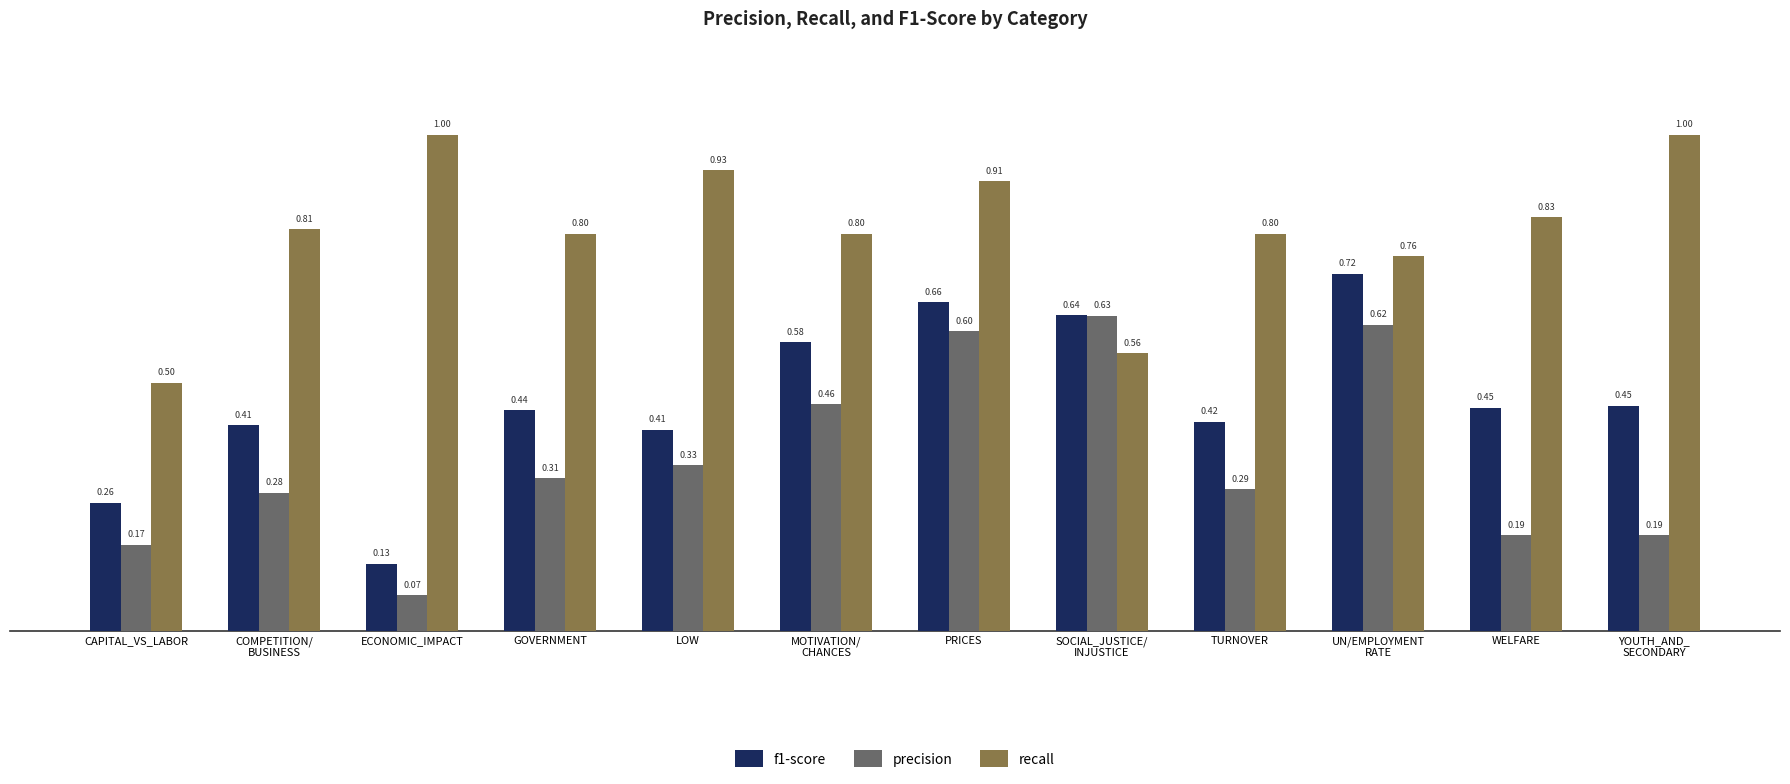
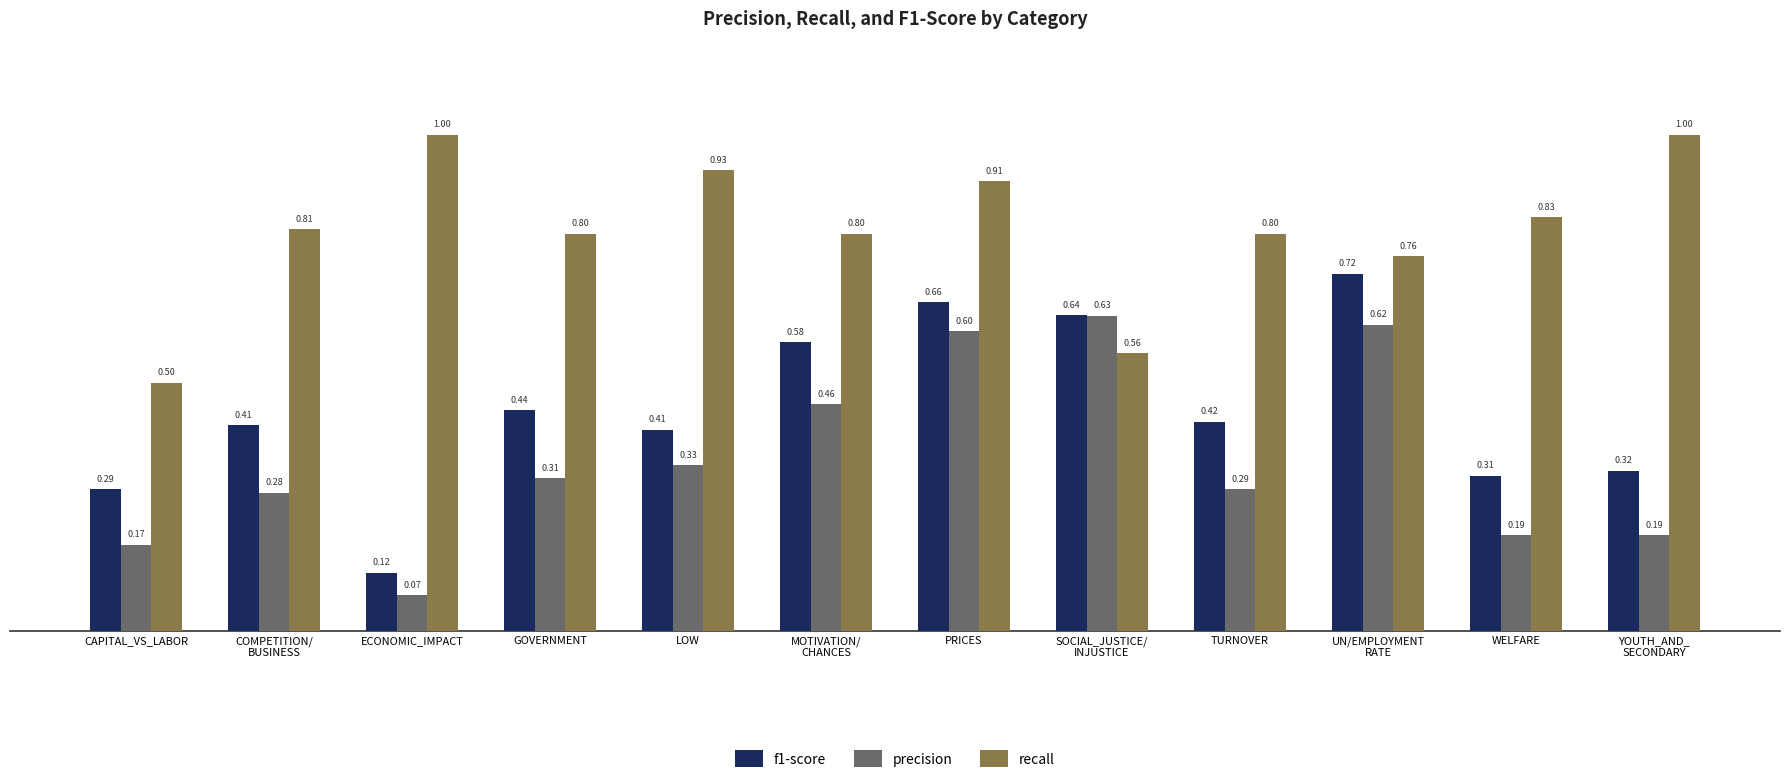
  {
    "f1-score": {
-     "CAPITAL_VS_LABOR": 0.26,
+     "CAPITAL_VS_LABOR": 0.29,
      "COMPETITION/ BUSINESS": 0.41,
-     "ECONOMIC_IMPACT": 0.13,
+     "ECONOMIC_IMPACT": 0.12,
      "GOVERNMENT": 0.44,
      "LOW": 0.41,
      "MOTIVATION/ CHANCES": 0.58,
      "PRICES": 0.66,
      "SOCIAL_JUSTICE/ INJUSTICE": 0.64,
      "TURNOVER": 0.42,
      "UN/EMPLOYMENT RATE": 0.72,
-     "WELFARE": 0.45,
-     "YOUTH_AND_ SECONDARY": 0.45
+     "WELFARE": 0.31,
+     "YOUTH_AND_ SECONDARY": 0.32
    }
  }
